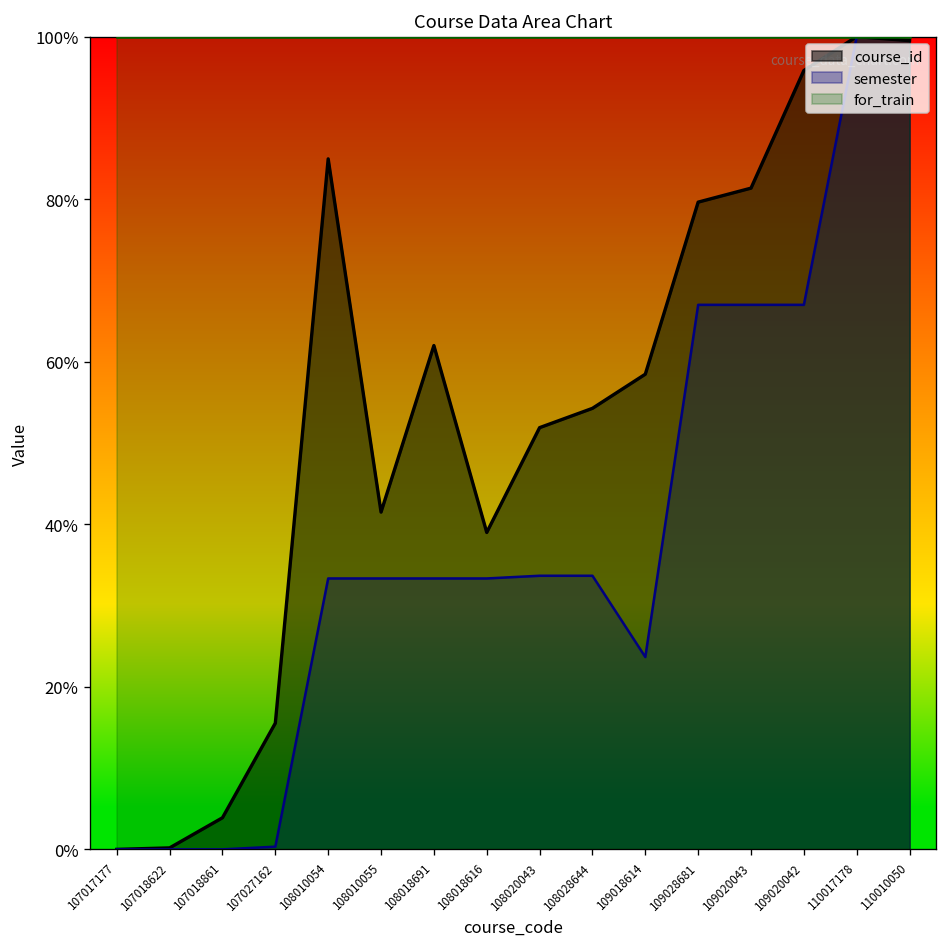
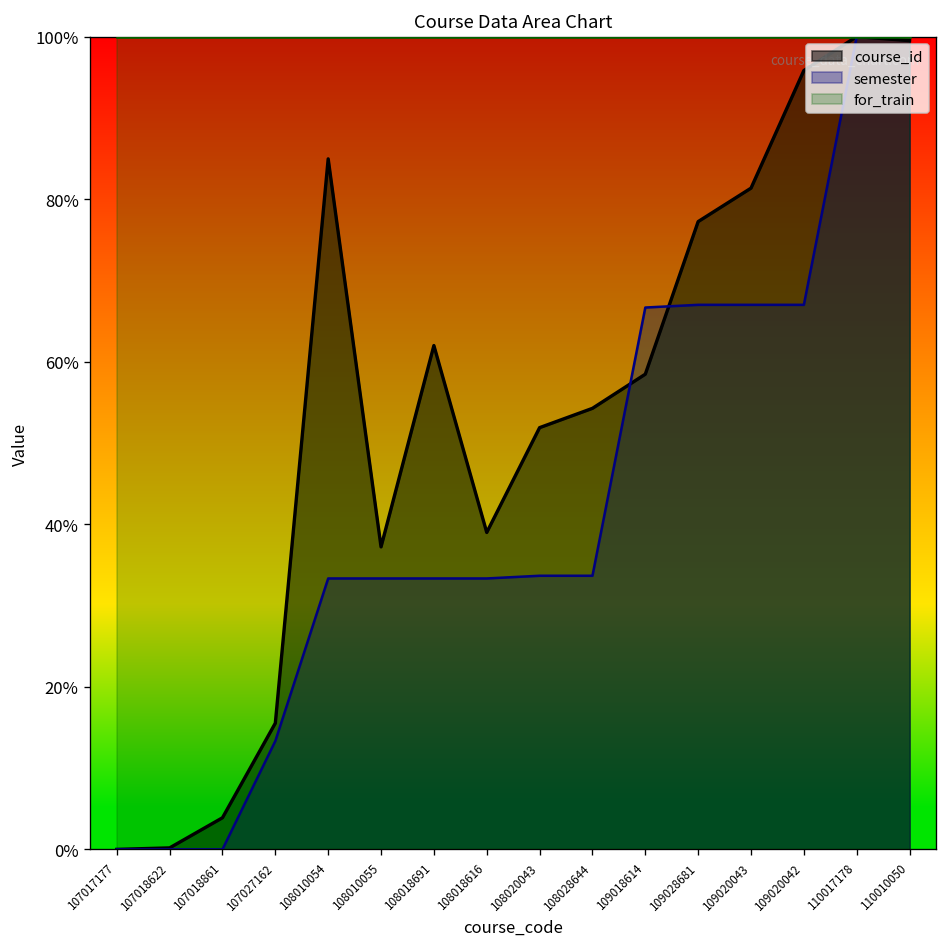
  {
    "course_id": {
      "107018861": "4%",
      "107027162": "16%",
      "108010054": "85%",
-     "108010055": "41%",
+     "108010055": "37%",
      "108018691": "62%",
      "108018616": "39%",
      "108020043": "52%",
      "108028644": "54%",
      "109018614": "58%",
-     "109028681": "80%",
+     "109028681": "77%",
      "109020043": "81%",
      "109020042": "96%",
      "110010050": "100%"
    },
    "semester": {
      "107018861": "0%",
-     "107027162": "0%",
+     "107027162": "13%",
      "108010054": "33%",
      "108010055": "33%",
      "108018691": "33%",
      "108018616": "33%",
      "108020043": "34%",
      "108028644": "34%",
-     "109018614": "24%",
+     "109018614": "67%",
      "109028681": "67%",
      "109020043": "67%",
      "109020042": "67%"
    },
    "for_train": {
      "107017177": "100%",
      "107018622": "100%",
      "107018861": "100%",
      "107027162": "100%",
      "108010054": "100%",
      "108010055": "100%",
      "108018691": "100%",
      "108018616": "100%",
      "108020043": "100%",
      "108028644": "100%",
      "109018614": "100%",
      "109028681": "100%",
      "109020043": "100%",
      "109020042": "100%"
    }
  }
